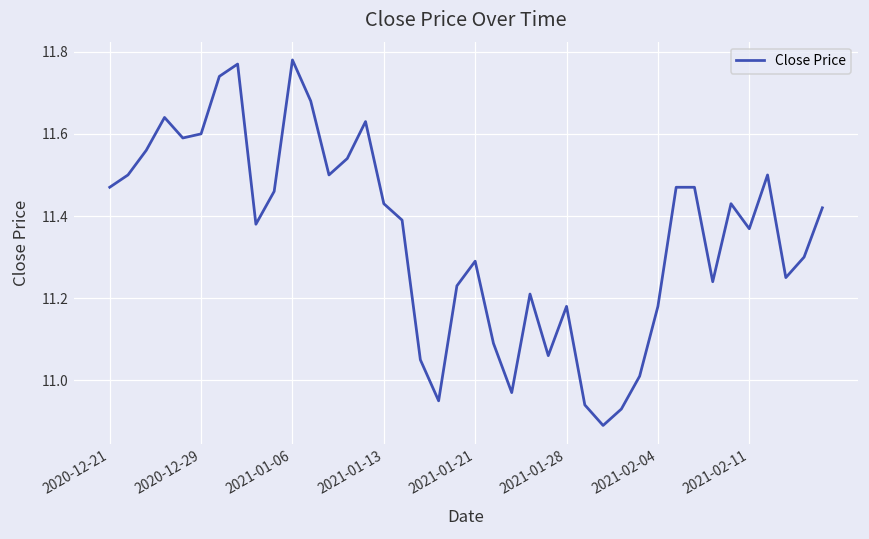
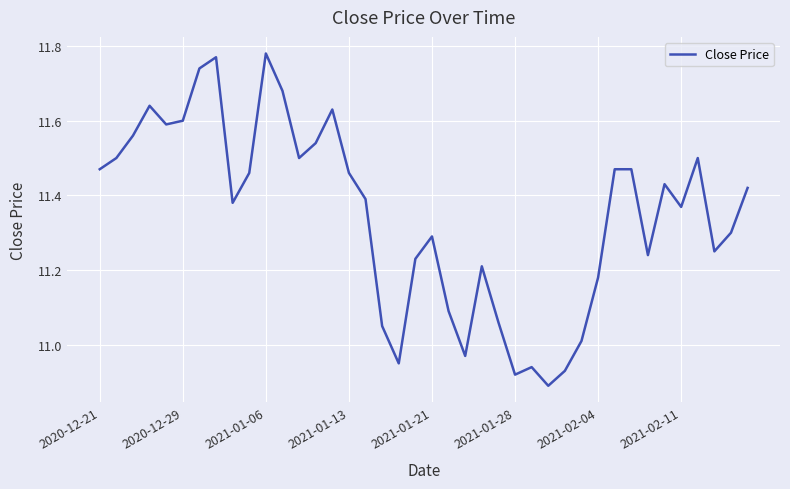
  {
    "2020-12-21": 11.47,
    "2020-12-29": 11.60,
    "2021-01-06": 11.78,
-   "2021-01-13": 11.43,
+   "2021-01-13": 11.46,
    "2021-01-21": 11.29,
-   "2021-01-28": 11.18,
+   "2021-01-28": 10.92,
    "2021-02-04": 11.18,
    "2021-02-11": 11.37
  }
